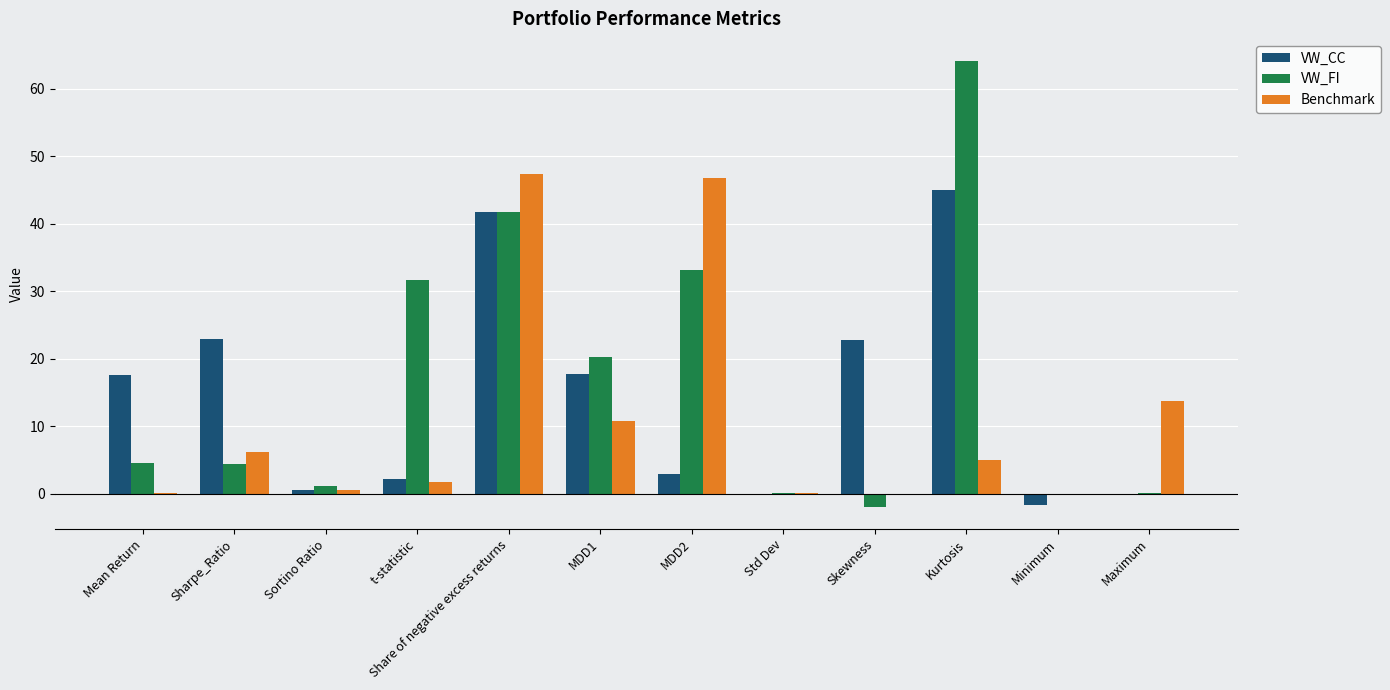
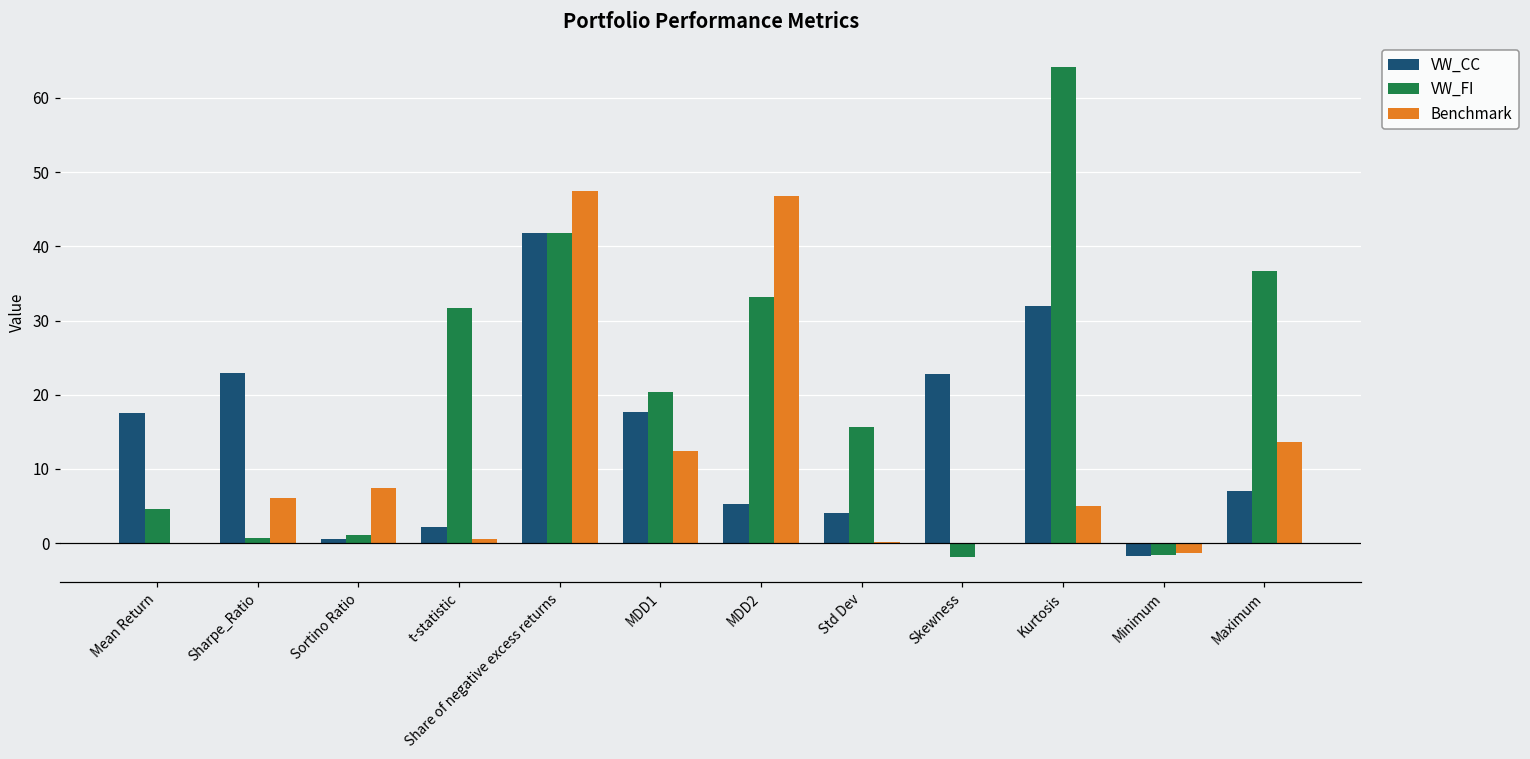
  {
    "VW_CC": {
      "Mean Return": 18,
      "Sharpe_Ratio": 23,
      "Sortino Ratio": 1,
      "t-statistic": 2,
      "Share of negative excess returns": 42,
      "MDD1": 18,
-     "MDD2": 3,
-     "Std Dev": 0,
+     "MDD2": 5,
+     "Std Dev": 4,
      "Skewness": 23,
-     "Kurtosis": 45,
+     "Kurtosis": 32,
      "Minimum": -2,
-     "Maximum": 0
+     "Maximum": 7
    },
    "VW_FI": {
      "Mean Return": 5,
-     "Sharpe_Ratio": 4,
+     "Sharpe_Ratio": 1,
      "Sortino Ratio": 1,
      "t-statistic": 32,
      "Share of negative excess returns": 42,
      "MDD1": 20,
      "MDD2": 33,
-     "Std Dev": 0,
+     "Std Dev": 16,
      "Skewness": -2,
      "Kurtosis": 64,
-     "Minimum": 0,
-     "Maximum": 0
+     "Minimum": -2,
+     "Maximum": 37
    },
    "Benchmark": {
      "Sharpe_Ratio": 6,
-     "Sortino Ratio": 1,
-     "t-statistic": 2,
+     "Sortino Ratio": 7,
+     "t-statistic": 1,
      "Share of negative excess returns": 47,
-     "MDD1": 11,
+     "MDD1": 12,
      "MDD2": 47,
      "Kurtosis": 5,
-     "Minimum": 0,
+     "Minimum": -1,
      "Maximum": 14
    }
  }
